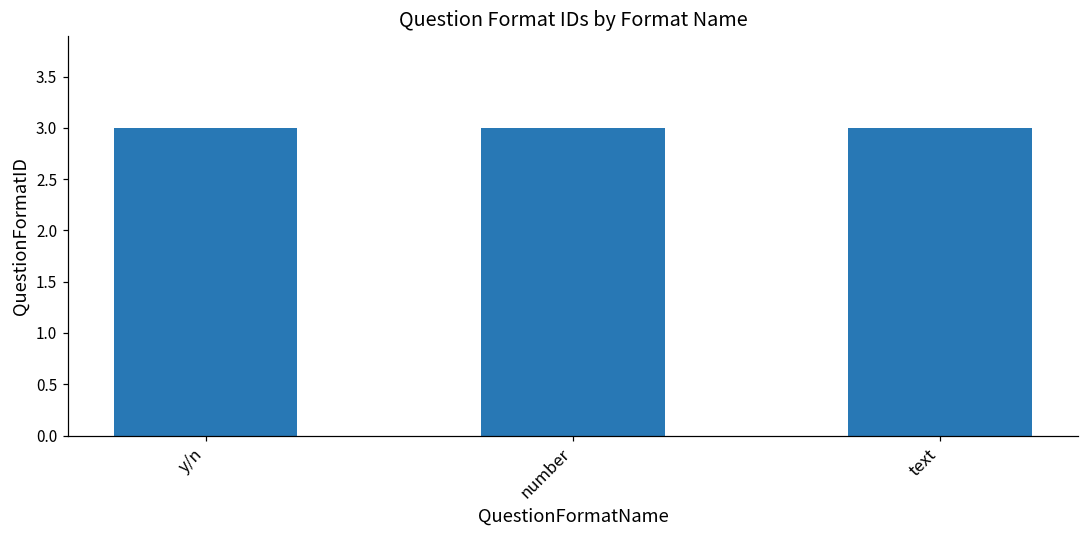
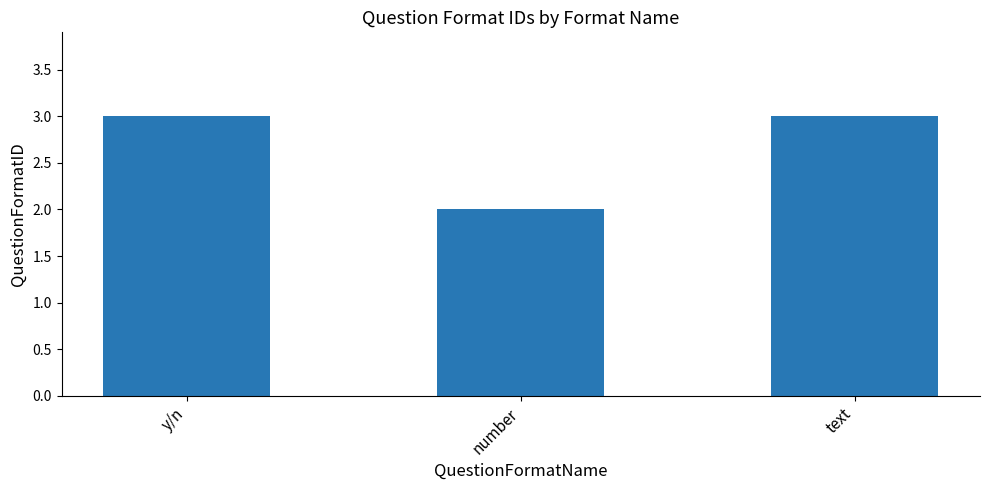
  {
    "y/n": 3,
-   "number": 3,
+   "number": 2,
    "text": 3
  }
